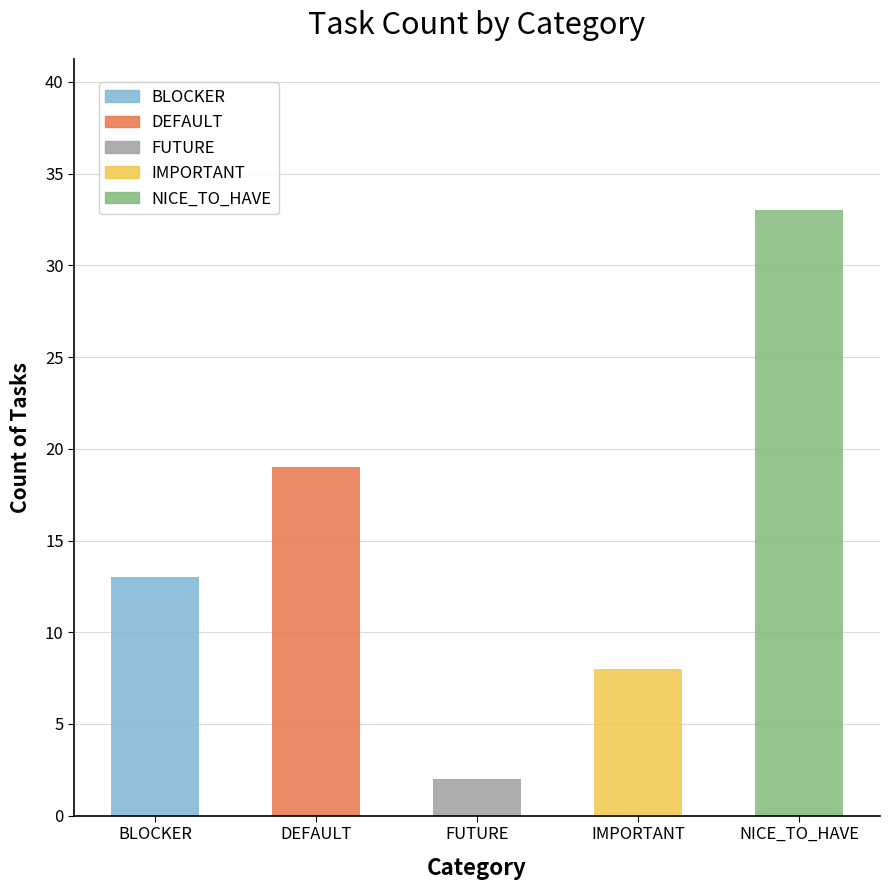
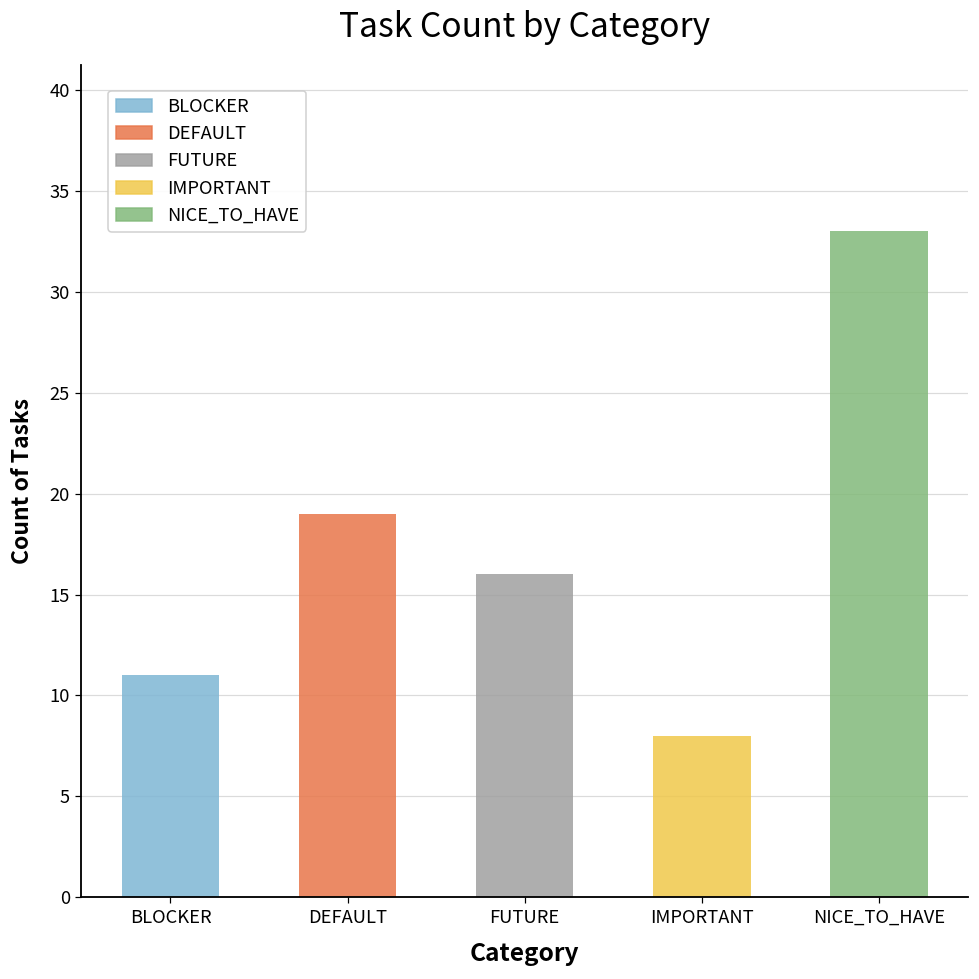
  {
-   "BLOCKER": 13,
+   "BLOCKER": 11,
    "DEFAULT": 19,
-   "FUTURE": 2,
+   "FUTURE": 16,
    "IMPORTANT": 8,
    "NICE_TO_HAVE": 33
  }
